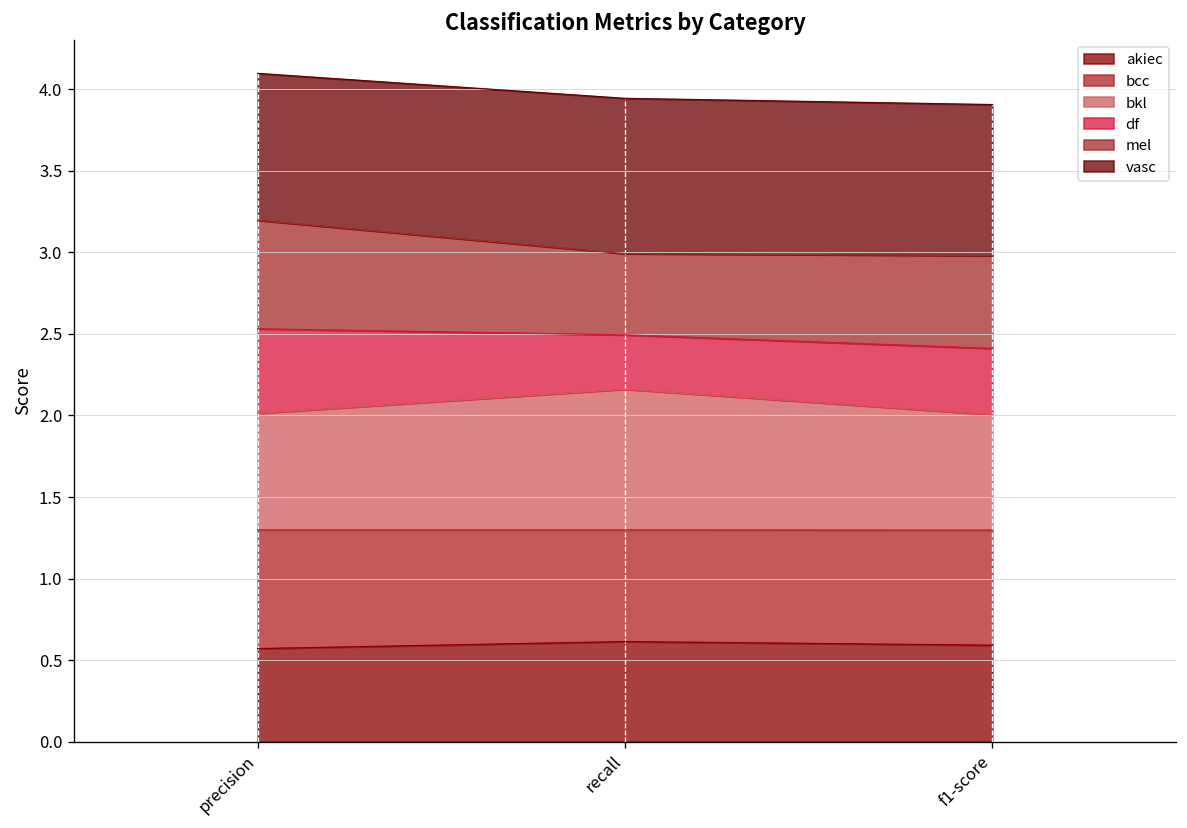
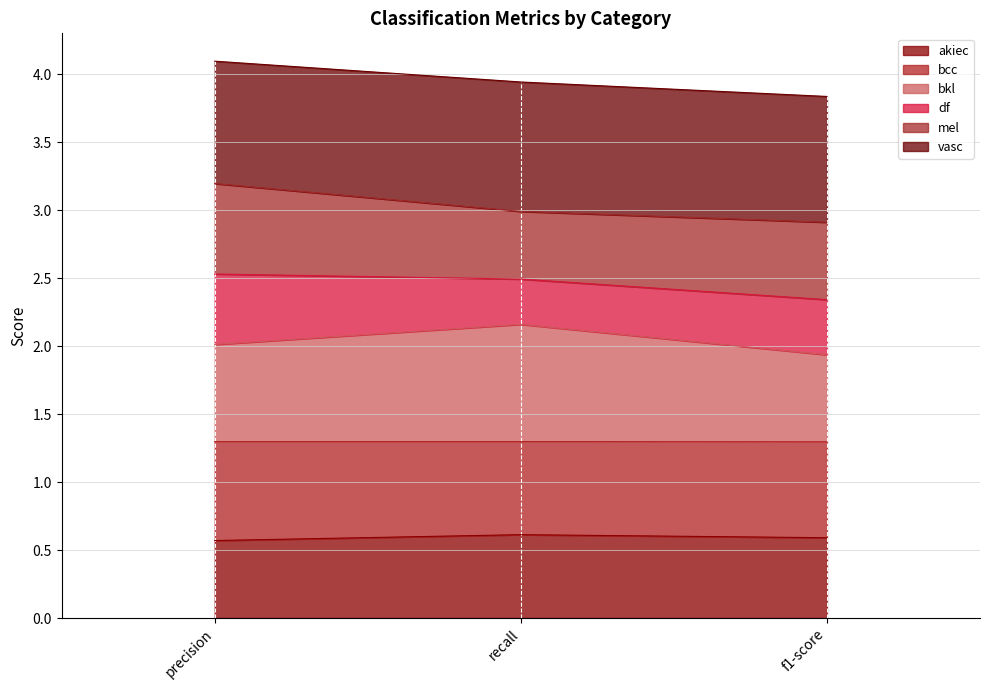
  {
    "bkl": {
      "precision": 0.71,
      "recall": 0.86,
-     "f1-score": 0.71
+     "f1-score": 0.64
    }
  }
